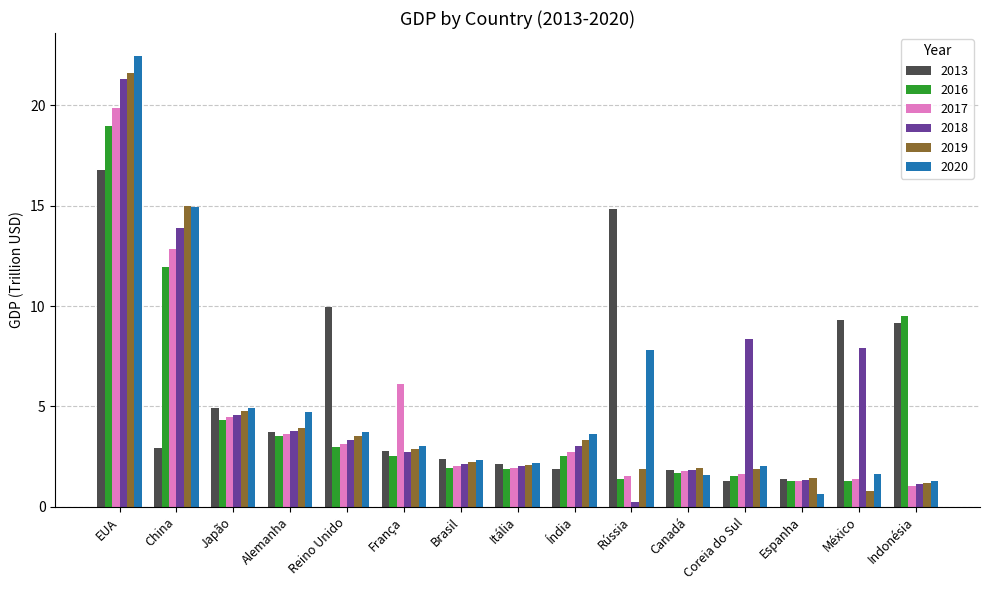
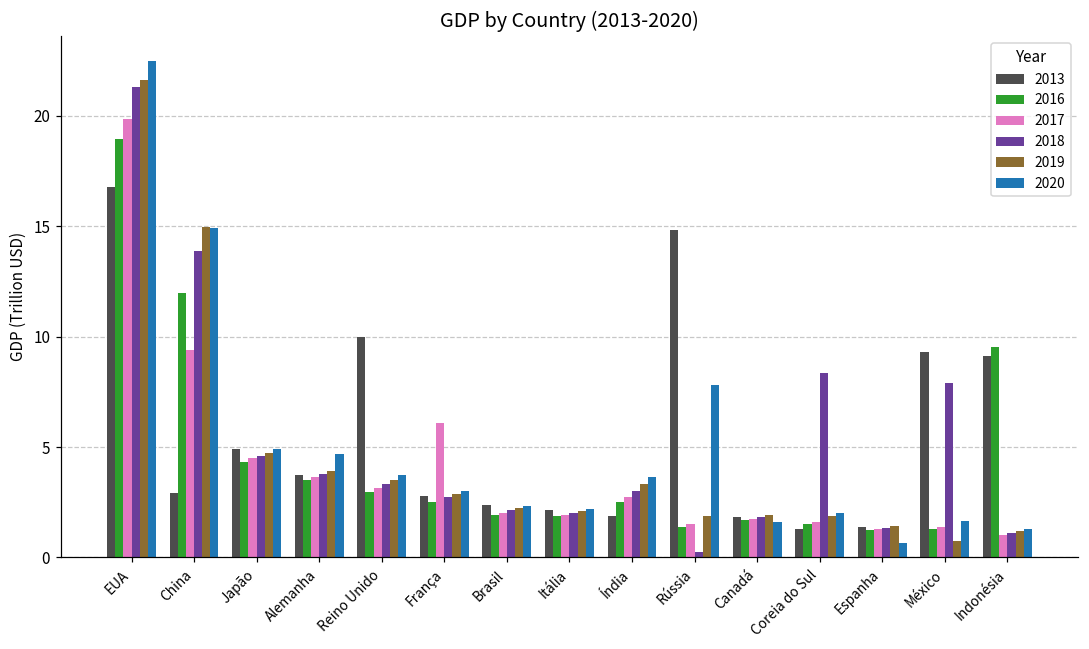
  {
    "2013": {
      "EUA": 16.8,
      "China": 2.9,
      "Japão": 4.9,
      "Alemanha": 3.7,
      "Reino Unido": 10.0,
      "França": 2.8,
      "Brasil": 2.4,
      "Itália": 2.1,
      "Índia": 1.9,
      "Rússia": 14.9,
      "Canadá": 1.8,
      "Coreia do Sul": 1.3,
      "Espanha": 1.4,
      "México": 9.3,
      "Indonésia": 9.1
    },
    "2016": {
      "EUA": 19.0,
      "China": 12.0,
      "Japão": 4.3,
      "Alemanha": 3.5,
      "Reino Unido": 3.0,
      "França": 2.5,
      "Brasil": 1.9,
      "Itália": 1.9,
      "Índia": 2.5,
      "Rússia": 1.4,
      "Canadá": 1.7,
      "Coreia do Sul": 1.5,
      "Espanha": 1.3,
      "México": 1.3,
      "Indonésia": 9.5
    },
    "2017": {
      "EUA": 19.9,
-     "China": 12.9,
+     "China": 9.4,
      "Japão": 4.5,
      "Alemanha": 3.6,
      "Reino Unido": 3.1,
      "França": 6.1,
      "Brasil": 2.0,
      "Itália": 1.9,
      "Índia": 2.8,
      "Rússia": 1.5,
      "Canadá": 1.8,
      "Coreia do Sul": 1.6,
      "Espanha": 1.3,
      "México": 1.4,
      "Indonésia": 1.0
    },
    "2018": {
      "EUA": 21.3,
      "China": 13.9,
      "Japão": 4.6,
      "Alemanha": 3.8,
      "Reino Unido": 3.3,
      "França": 2.7,
      "Brasil": 2.1,
      "Itália": 2.0,
      "Índia": 3.0,
      "Rússia": 0.2,
      "Canadá": 1.9,
      "Coreia do Sul": 8.3,
      "Espanha": 1.4,
      "México": 7.9,
      "Indonésia": 1.1
    },
    "2019": {
      "EUA": 21.6,
      "China": 15.0,
      "Japão": 4.8,
      "Alemanha": 3.9,
      "Reino Unido": 3.5,
      "França": 2.9,
      "Brasil": 2.2,
      "Itália": 2.1,
      "Índia": 3.3,
      "Rússia": 1.9,
      "Canadá": 1.9,
      "Coreia do Sul": 1.9,
      "Espanha": 1.4,
      "México": 0.8,
      "Indonésia": 1.2
    },
    "2020": {
      "EUA": 22.5,
      "China": 14.9,
      "Japão": 4.9,
      "Alemanha": 4.7,
      "Reino Unido": 3.7,
      "França": 3.0,
      "Brasil": 2.4,
      "Itália": 2.2,
      "Índia": 3.6,
      "Rússia": 7.8,
      "Canadá": 1.6,
      "Coreia do Sul": 2.0,
      "Espanha": 0.6,
      "México": 1.7,
      "Indonésia": 1.3
    }
  }
